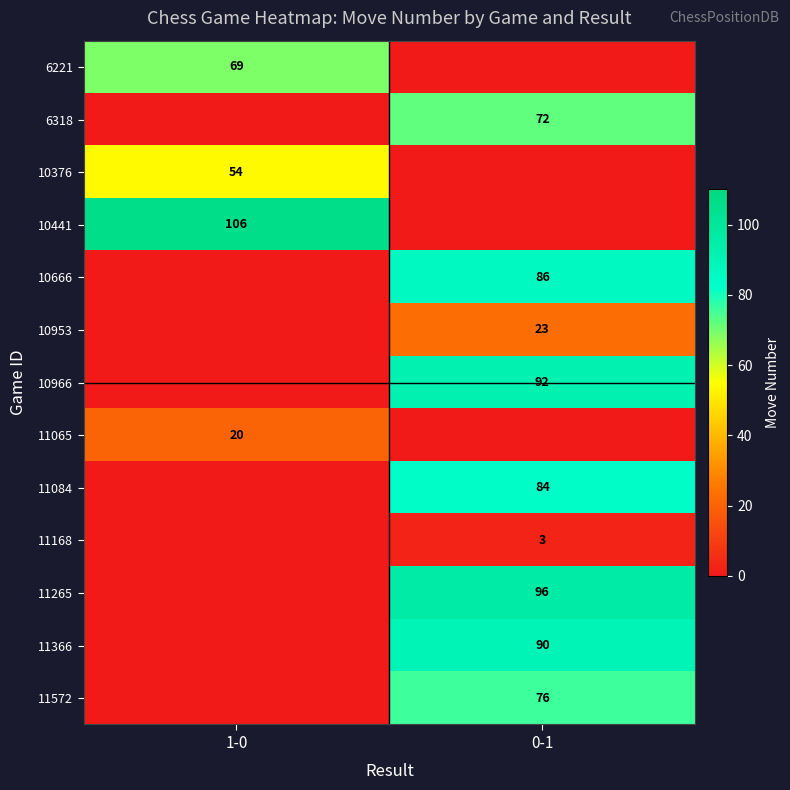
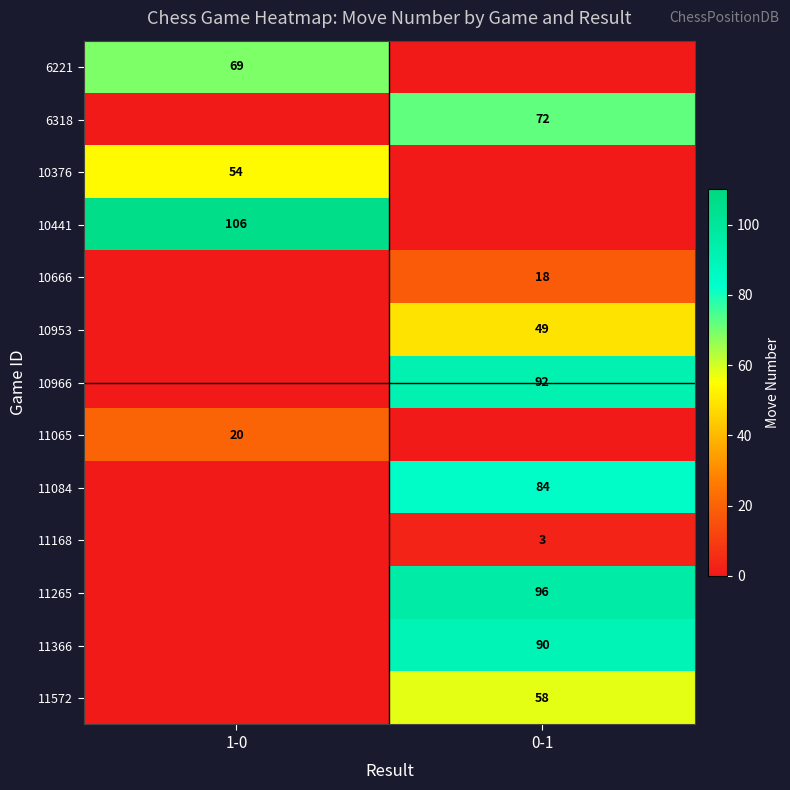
  {
    "6221": {
      "1-0": 69
    },
    "6318": {
      "0-1": 72
    },
    "10376": {
      "1-0": 54
    },
    "10441": {
      "1-0": 106
    },
    "10666": {
-     "0-1": 86
+     "0-1": 18
    },
    "10953": {
-     "0-1": 23
+     "0-1": 49
    },
    "10966": {
      "0-1": 92
    },
    "11065": {
      "1-0": 20
    },
    "11084": {
      "0-1": 84
    },
    "11168": {
      "0-1": 3
    },
    "11265": {
      "0-1": 96
    },
    "11366": {
      "0-1": 90
    },
    "11572": {
-     "0-1": 76
+     "0-1": 58
    }
  }
